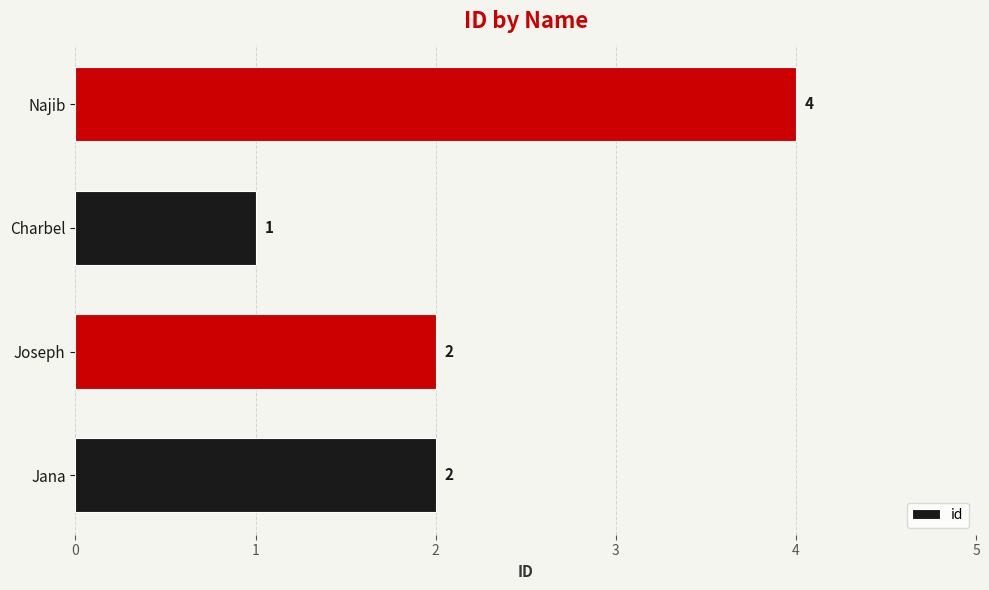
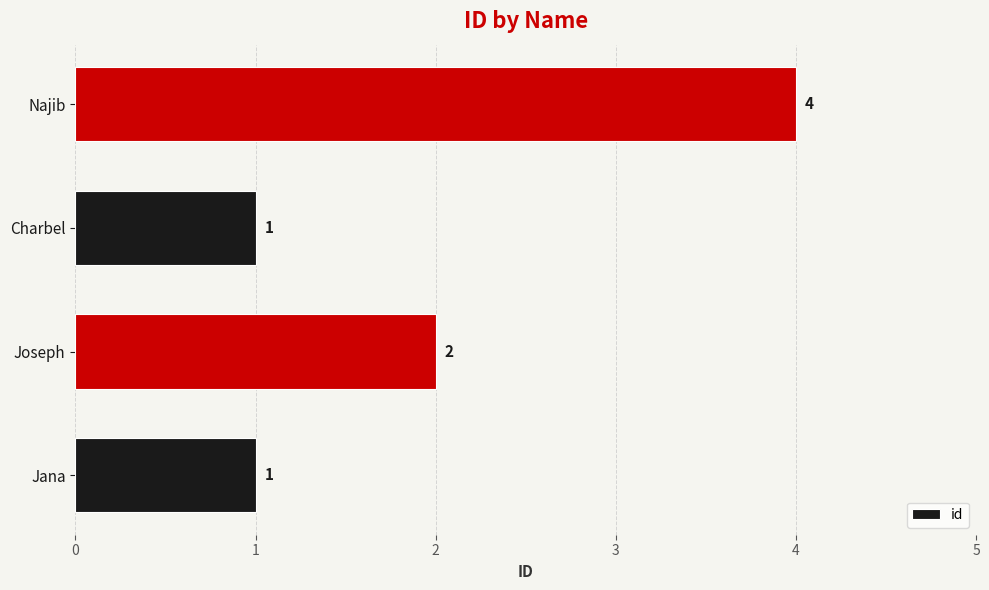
  {
    "Najib": 4,
    "Charbel": 1,
    "Joseph": 2,
-   "Jana": 2
+   "Jana": 1
  }
